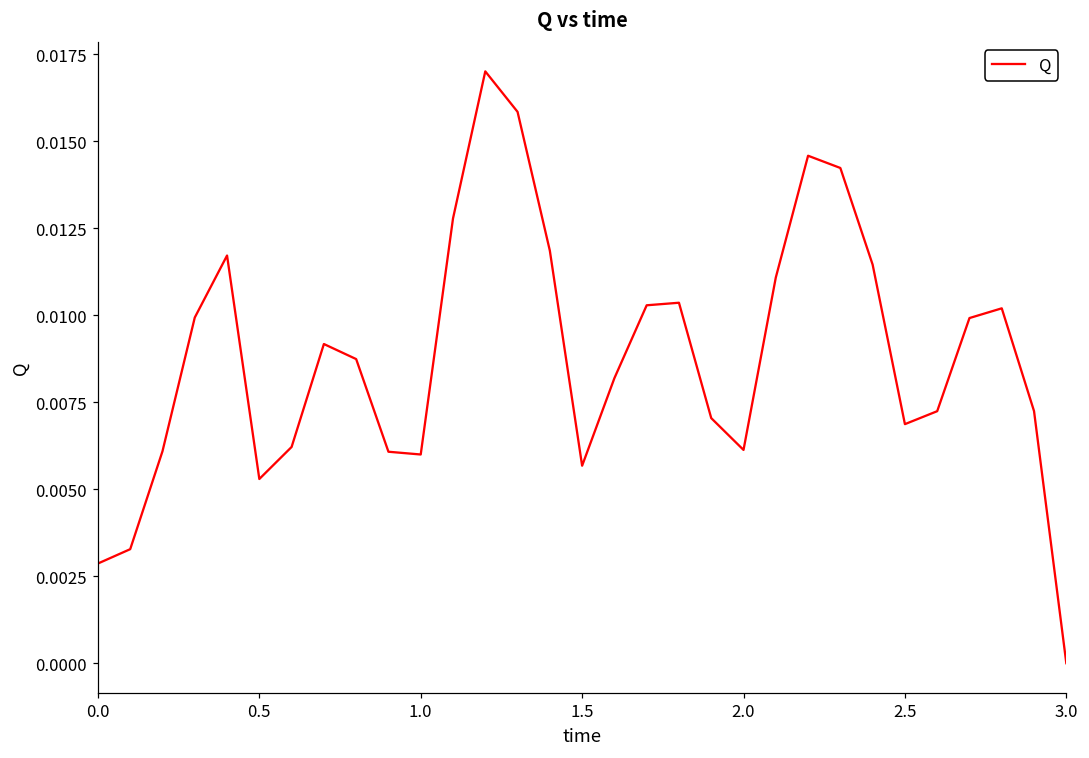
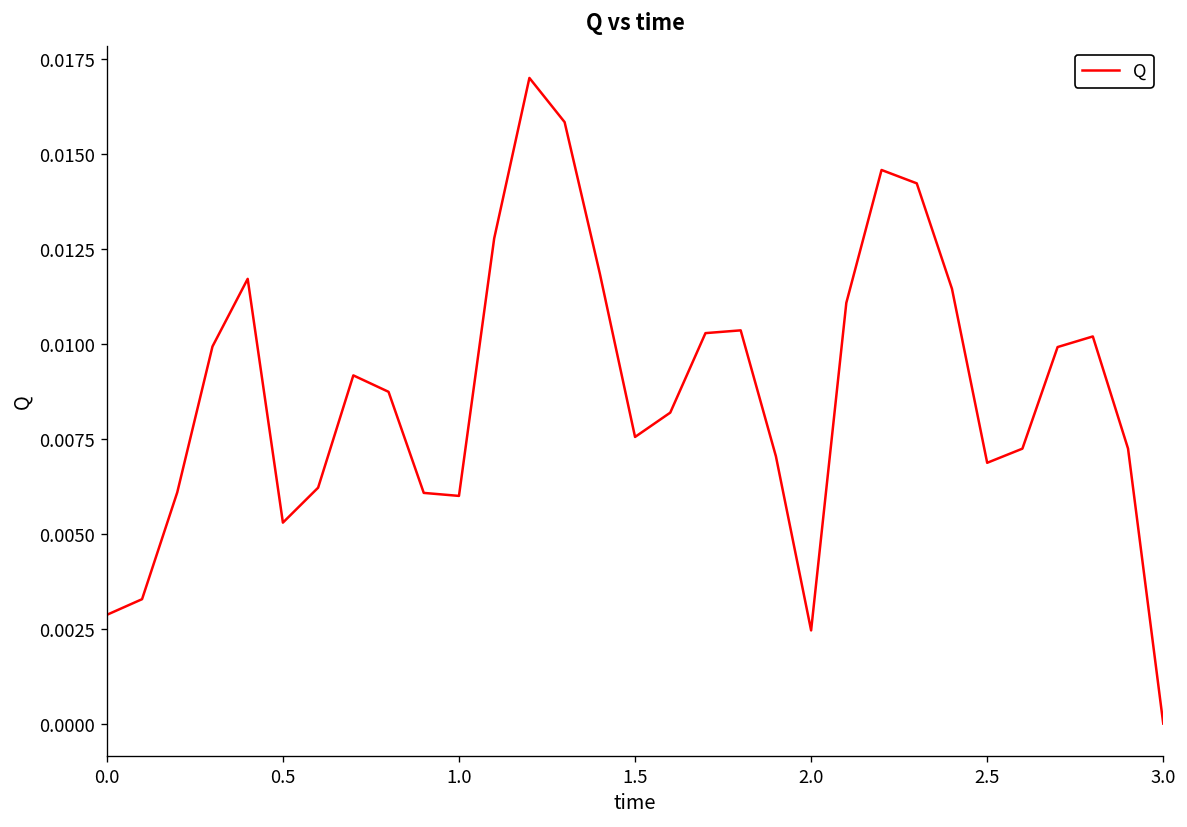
  {
    "0.0": 0.0029,
    "0.5": 0.0053,
    "1.0": 0.0060,
-   "1.5": 0.0057,
-   "2.0": 0.0061,
+   "1.5": 0.0076,
+   "2.0": 0.0025,
    "2.5": 0.0069,
    "3.0": 0.0000
  }
